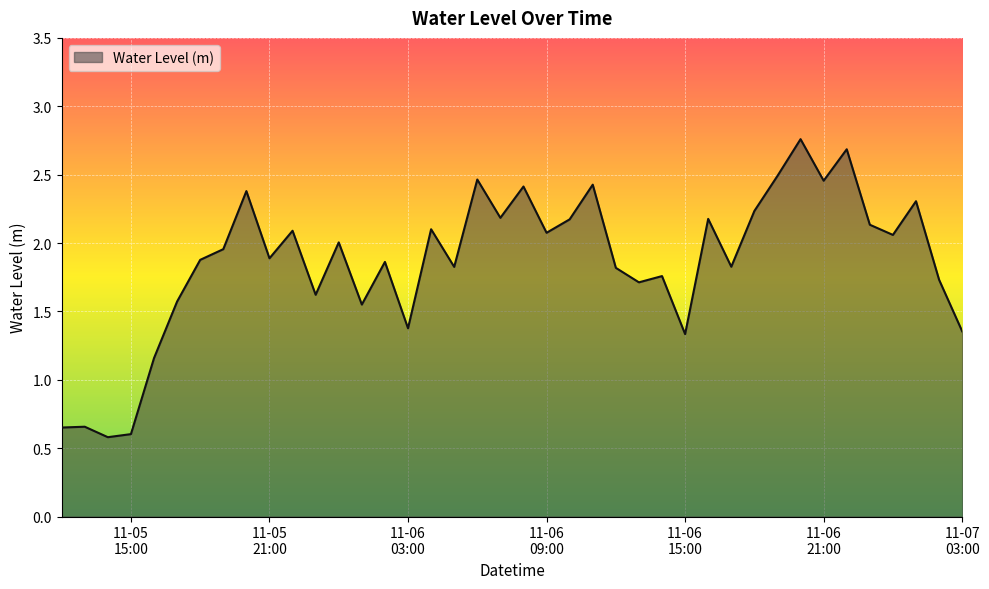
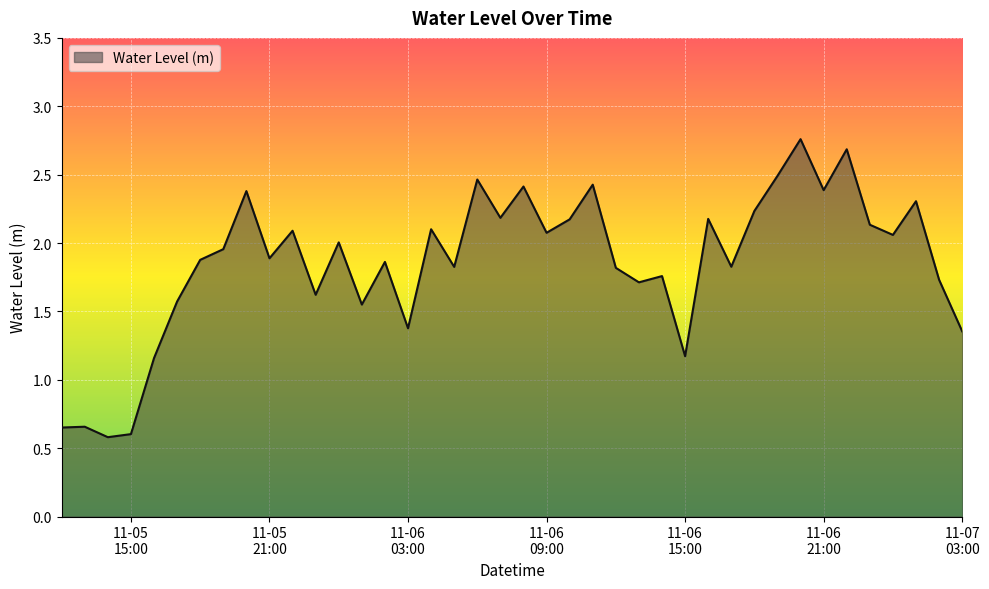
  {
    "11-05 15:00": 0.60,
    "11-05 21:00": 1.89,
    "11-06 03:00": 1.38,
    "11-06 09:00": 2.07,
-   "11-06 15:00": 1.33,
-   "11-06 21:00": 2.46,
+   "11-06 15:00": 1.17,
+   "11-06 21:00": 2.39,
    "11-07 03:00": 1.35
  }
